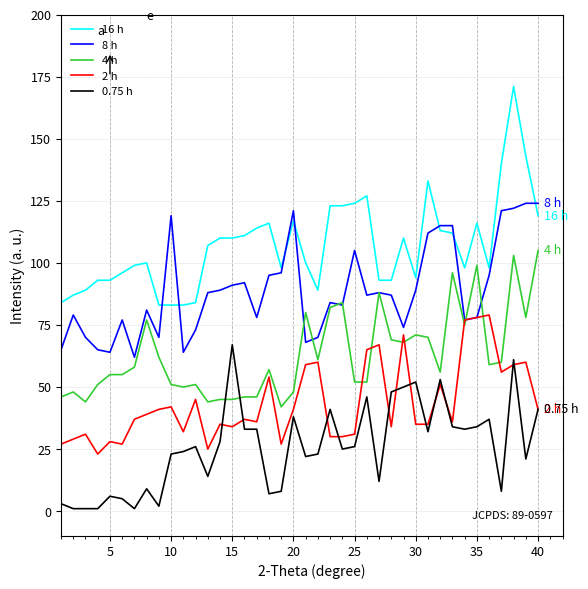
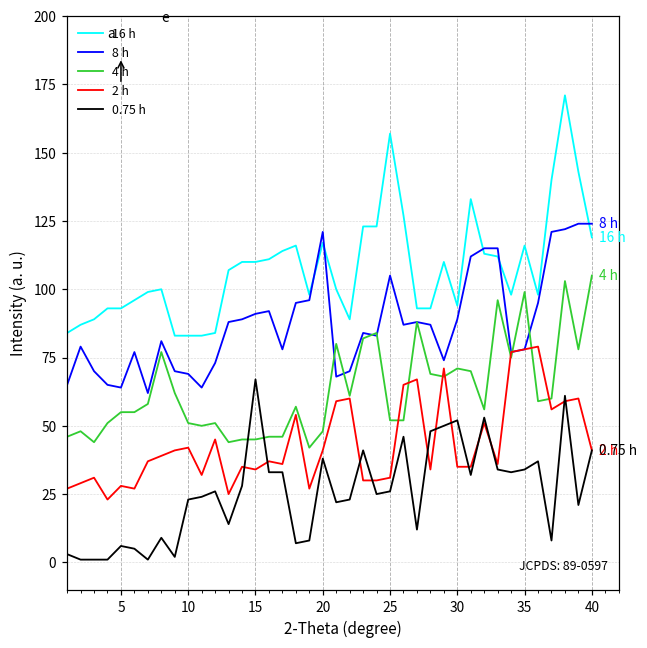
  {
    "16 h": {
      "5": 93,
      "10": 83,
      "15": 110,
      "20": 117,
-     "25": 124,
+     "25": 157,
      "30": 94,
      "35": 116
    },
    "8 h": {
      "5": 64,
-     "10": 119,
+     "10": 69,
      "15": 91,
      "20": 121,
      "25": 105,
      "30": 89
    },
    "4 h": {
      "5": 55,
      "10": 51,
      "15": 45,
      "20": 48,
      "25": 52,
      "30": 71,
      "35": 99
    },
    "2 h": {
      "5": 28,
      "10": 42,
      "15": 34,
      "20": 41,
      "25": 31,
      "30": 35
    },
    "0.75 h": {
      "5": 6,
      "10": 23,
      "15": 67,
      "20": 38,
      "25": 26,
      "30": 52,
      "35": 34
    }
  }
